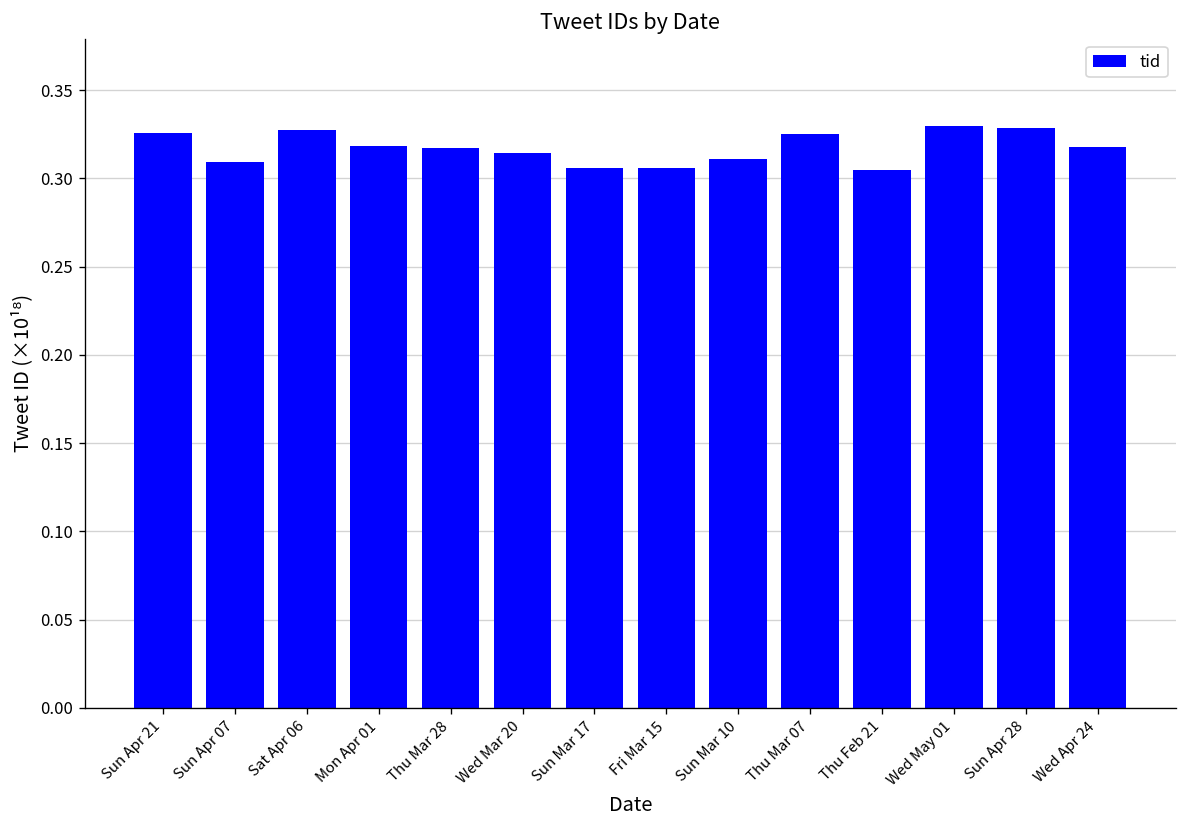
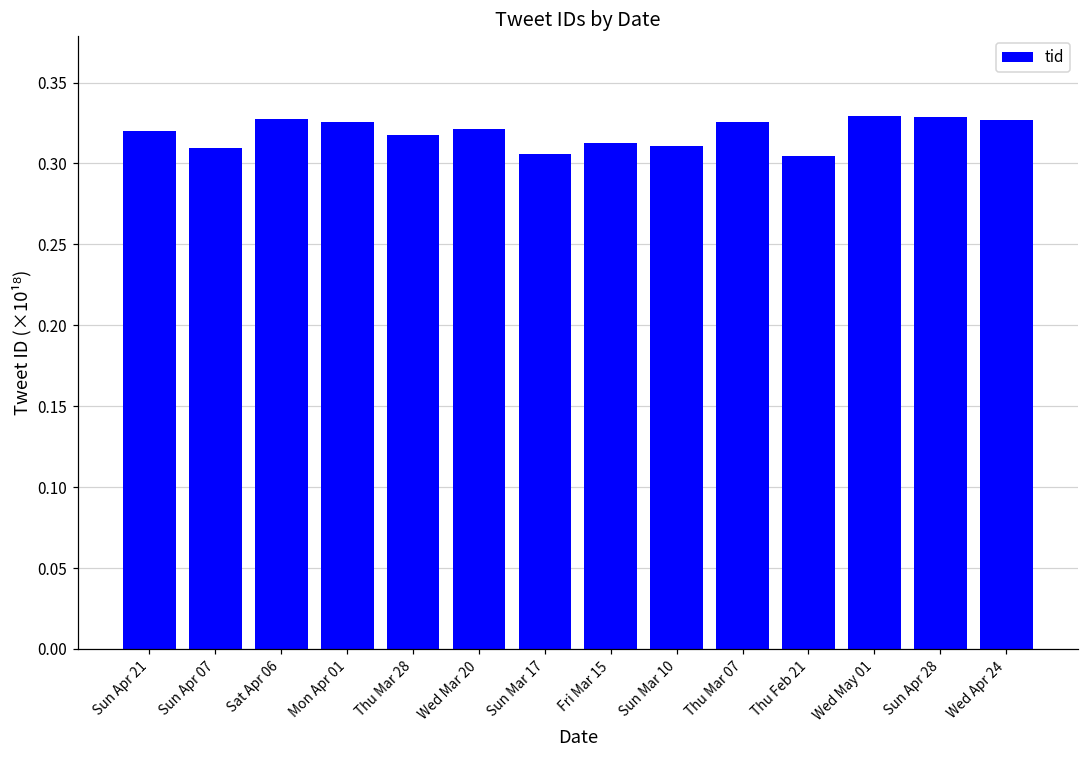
  {
-   "Sun Apr 21": 0.326,
+   "Sun Apr 21": 0.320,
    "Sun Apr 07": 0.309,
    "Sat Apr 06": 0.327,
-   "Mon Apr 01": 0.319,
+   "Mon Apr 01": 0.326,
    "Thu Mar 28": 0.317,
-   "Wed Mar 20": 0.314,
+   "Wed Mar 20": 0.322,
    "Sun Mar 17": 0.306,
-   "Fri Mar 15": 0.306,
+   "Fri Mar 15": 0.312,
    "Sun Mar 10": 0.311,
    "Thu Mar 07": 0.325,
    "Thu Feb 21": 0.305,
    "Wed May 01": 0.330,
    "Sun Apr 28": 0.328,
-   "Wed Apr 24": 0.318
+   "Wed Apr 24": 0.327
  }
